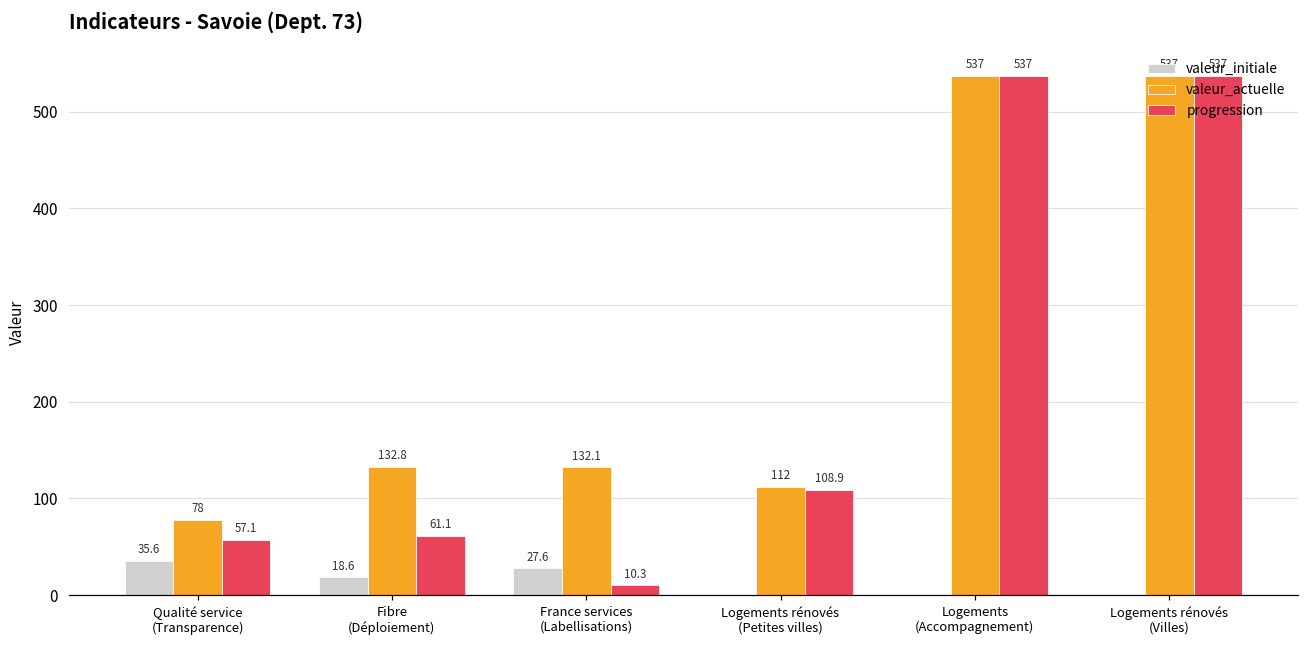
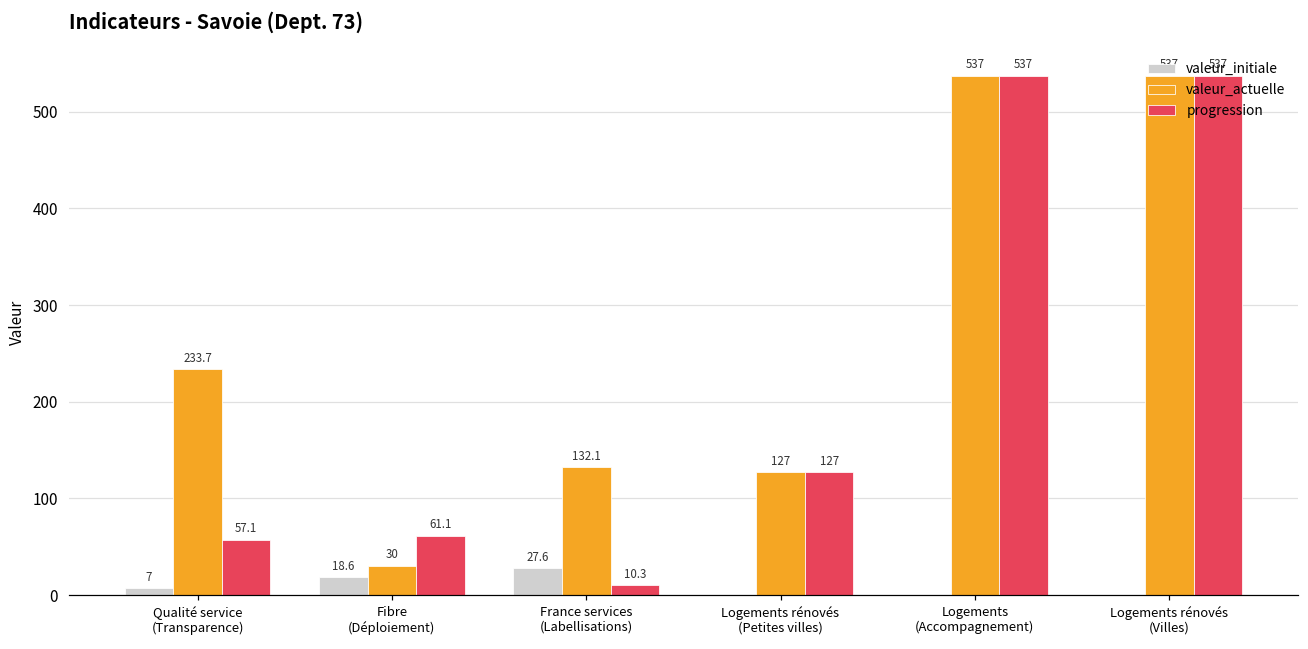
  {
    "valeur_initiale": {
-     "Qualité service (Transparence)": 35.6,
+     "Qualité service (Transparence)": 7,
      "Fibre (Déploiement)": 18.6,
      "France services (Labellisations)": 27.6
    },
    "valeur_actuelle": {
-     "Qualité service (Transparence)": 78,
-     "Fibre (Déploiement)": 132.8,
+     "Qualité service (Transparence)": 233.7,
+     "Fibre (Déploiement)": 30,
      "France services (Labellisations)": 132.1,
-     "Logements rénovés (Petites villes)": 112,
+     "Logements rénovés (Petites villes)": 127,
      "Logements (Accompagnement)": 537,
      "Logements rénovés (Villes)": 537
    },
    "progression": {
      "Qualité service (Transparence)": 57.1,
      "Fibre (Déploiement)": 61.1,
      "France services (Labellisations)": 10.3,
-     "Logements rénovés (Petites villes)": 108.9,
+     "Logements rénovés (Petites villes)": 127,
      "Logements (Accompagnement)": 537,
      "Logements rénovés (Villes)": 537
    }
  }
